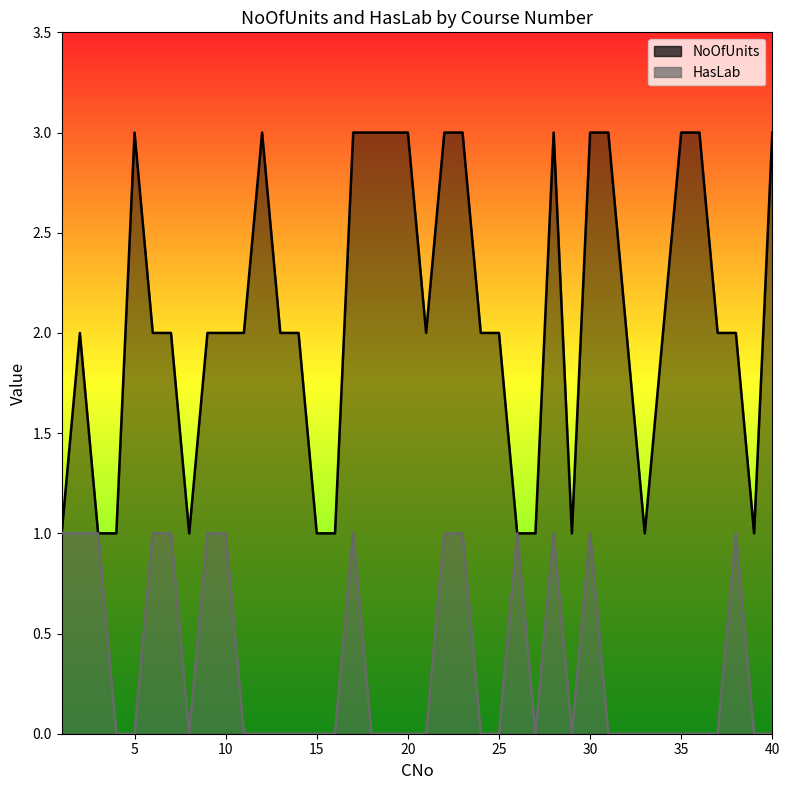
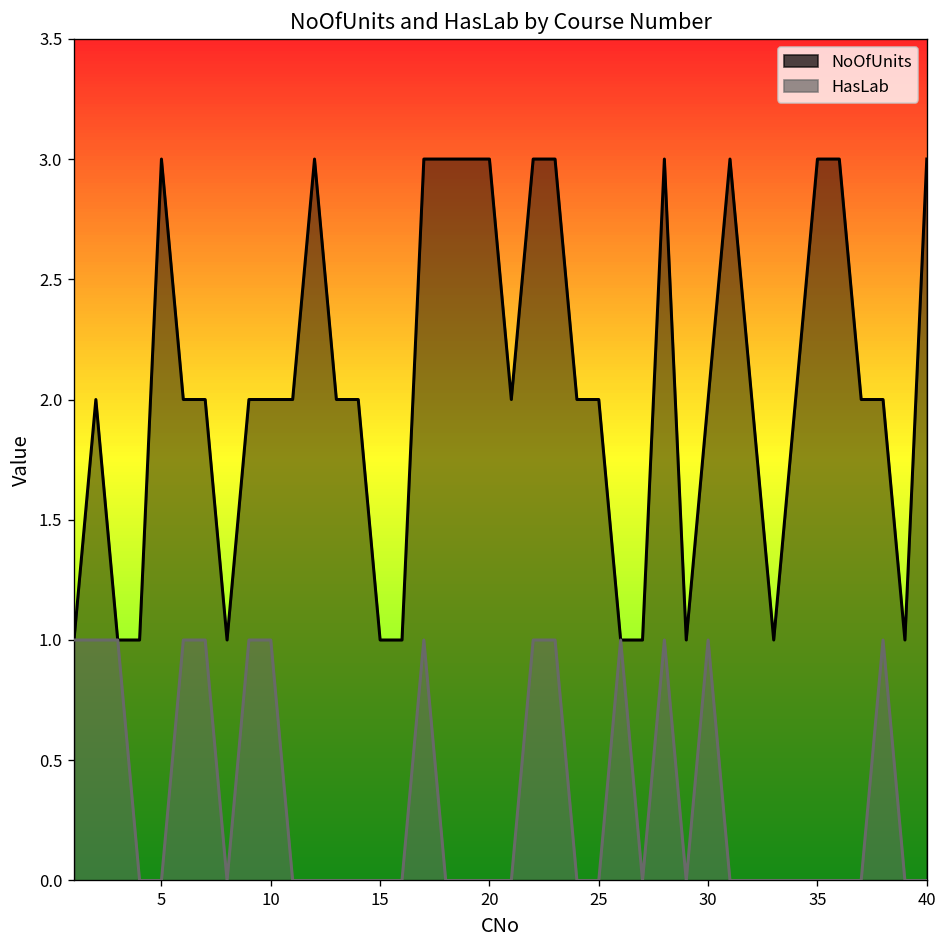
  {
    "NoOfUnits": {
      "5": 3,
      "10": 2,
      "15": 1,
      "20": 3,
      "25": 2,
-     "30": 3,
+     "30": 2,
      "35": 3,
      "40": 3
    },
    "HasLab": {
      "5": 0,
      "10": 1,
      "15": 0,
      "20": 0,
      "25": 0,
      "30": 1,
      "35": 0,
      "40": 0
    }
  }
